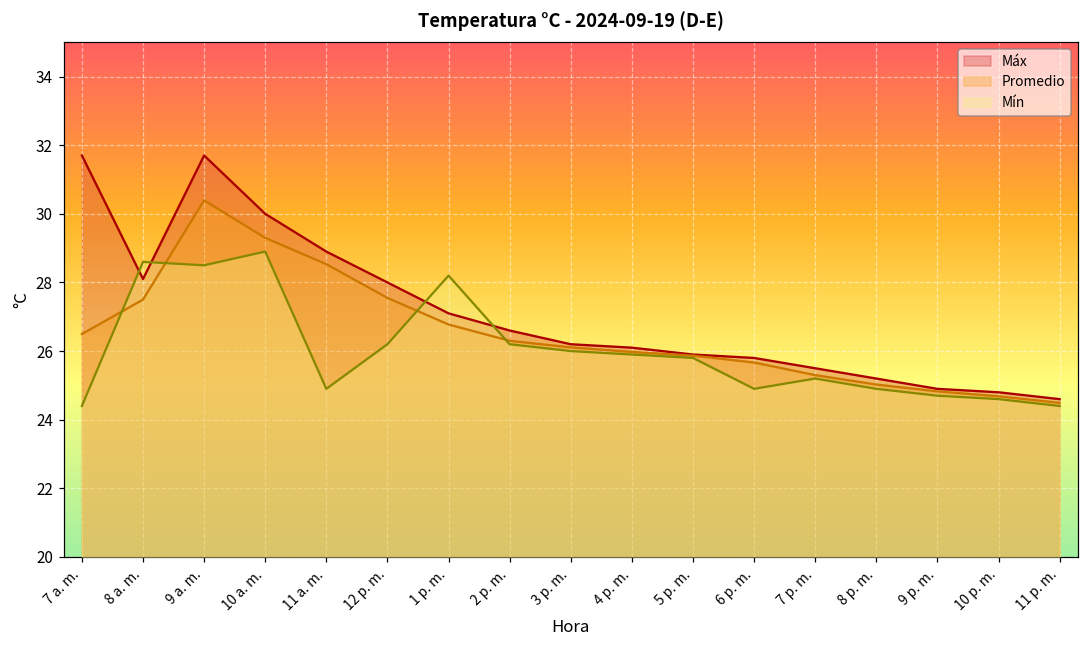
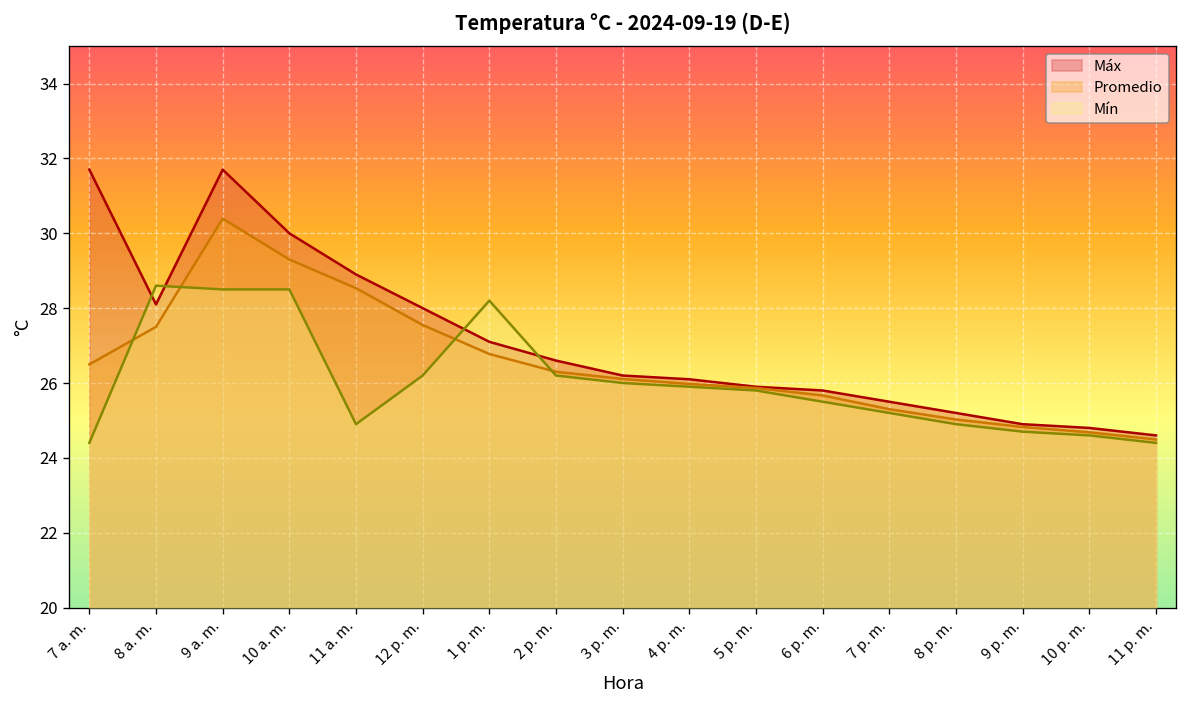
  {
    "Mín": {
      "7 a. m.": 24.4,
      "8 a. m.": 28.6,
      "9 a. m.": 28.5,
-     "10 a. m.": 28.9,
+     "10 a. m.": 28.5,
      "11 a. m.": 24.9,
      "12 p. m.": 26.2,
      "1 p. m.": 28.2,
      "2 p. m.": 26.2,
      "3 p. m.": 26.0,
-     "6 p. m.": 24.9,
+     "6 p. m.": 25.5,
      "7 p. m.": 25.2,
      "8 p. m.": 24.9,
      "9 p. m.": 24.7,
      "10 p. m.": 24.6,
      "11 p. m.": 24.4
    }
  }
